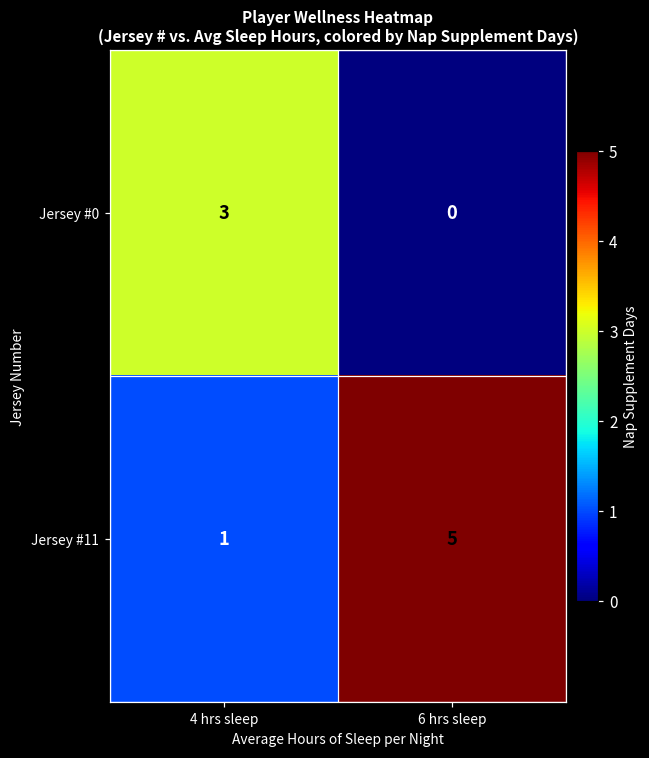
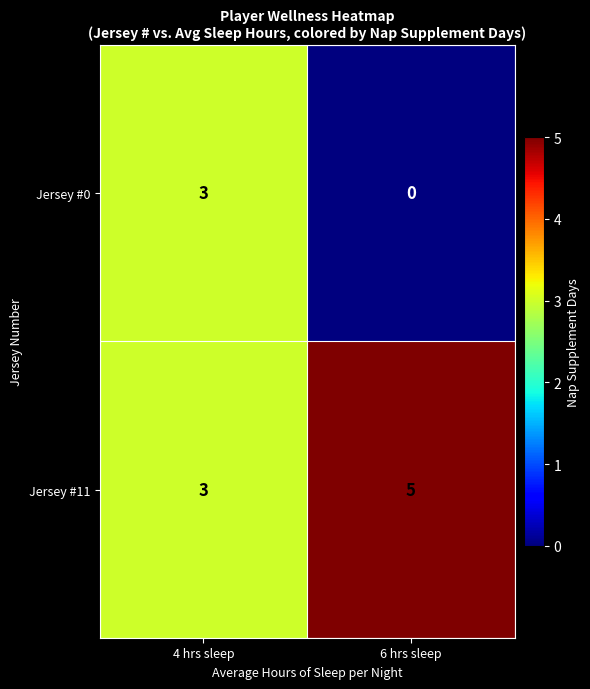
  {
    "Jersey #0": {
      "4 hrs sleep": 3,
      "6 hrs sleep": 0
    },
    "Jersey #11": {
-     "4 hrs sleep": 1,
+     "4 hrs sleep": 3,
      "6 hrs sleep": 5
    }
  }
